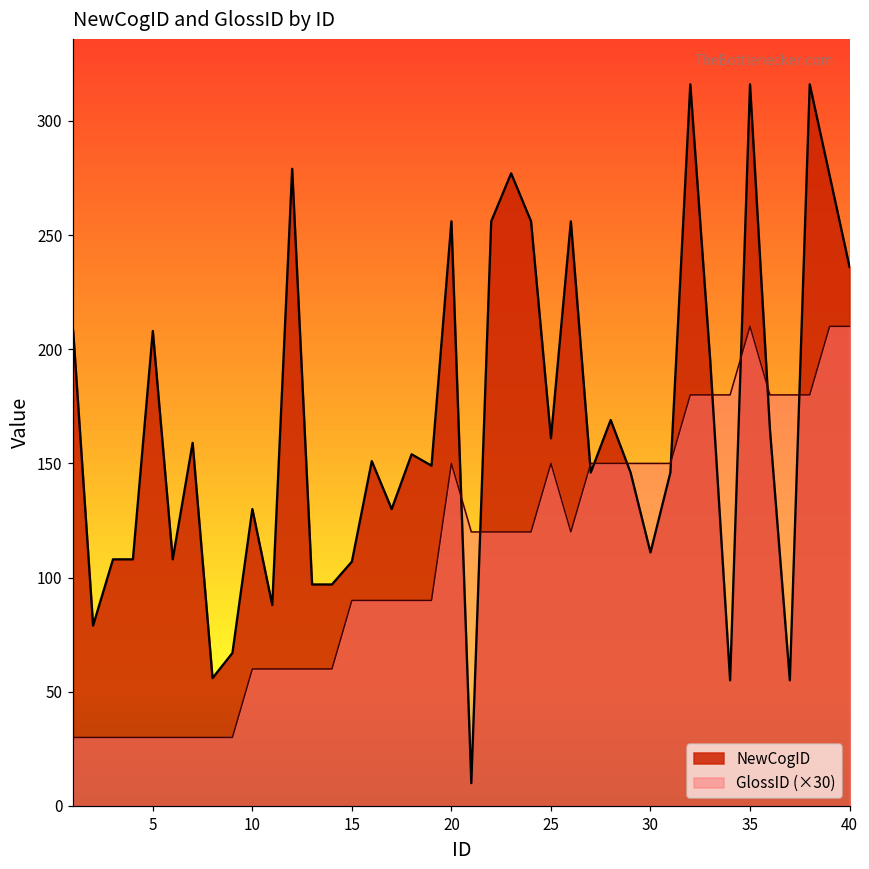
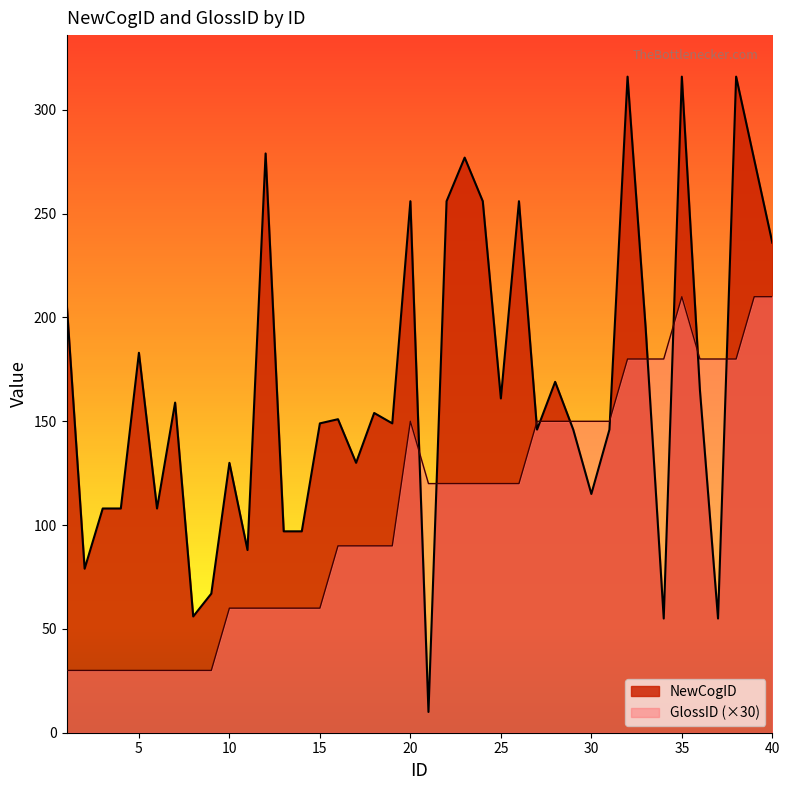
  {
    "NewCogID": {
-     "5": 208,
+     "5": 183,
      "10": 130,
-     "15": 107,
+     "15": 149,
      "20": 256,
      "25": 161,
-     "30": 111,
+     "30": 115,
      "35": 316,
      "40": 236
    },
    "GlossID (×30)": {
      "5": 30,
      "10": 60,
-     "15": 90,
+     "15": 60,
      "20": 150,
-     "25": 150,
+     "25": 120,
      "30": 150,
      "35": 210,
      "40": 210
    }
  }
